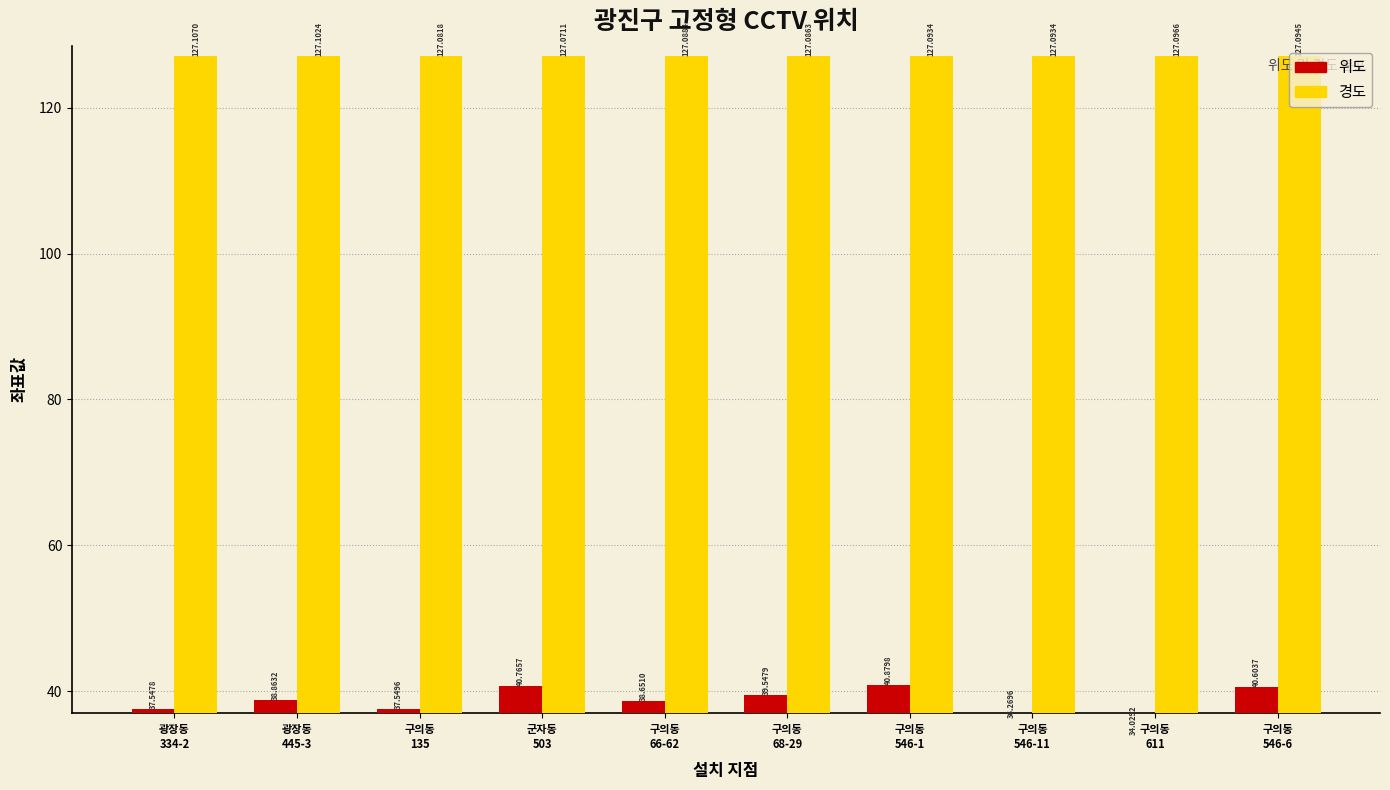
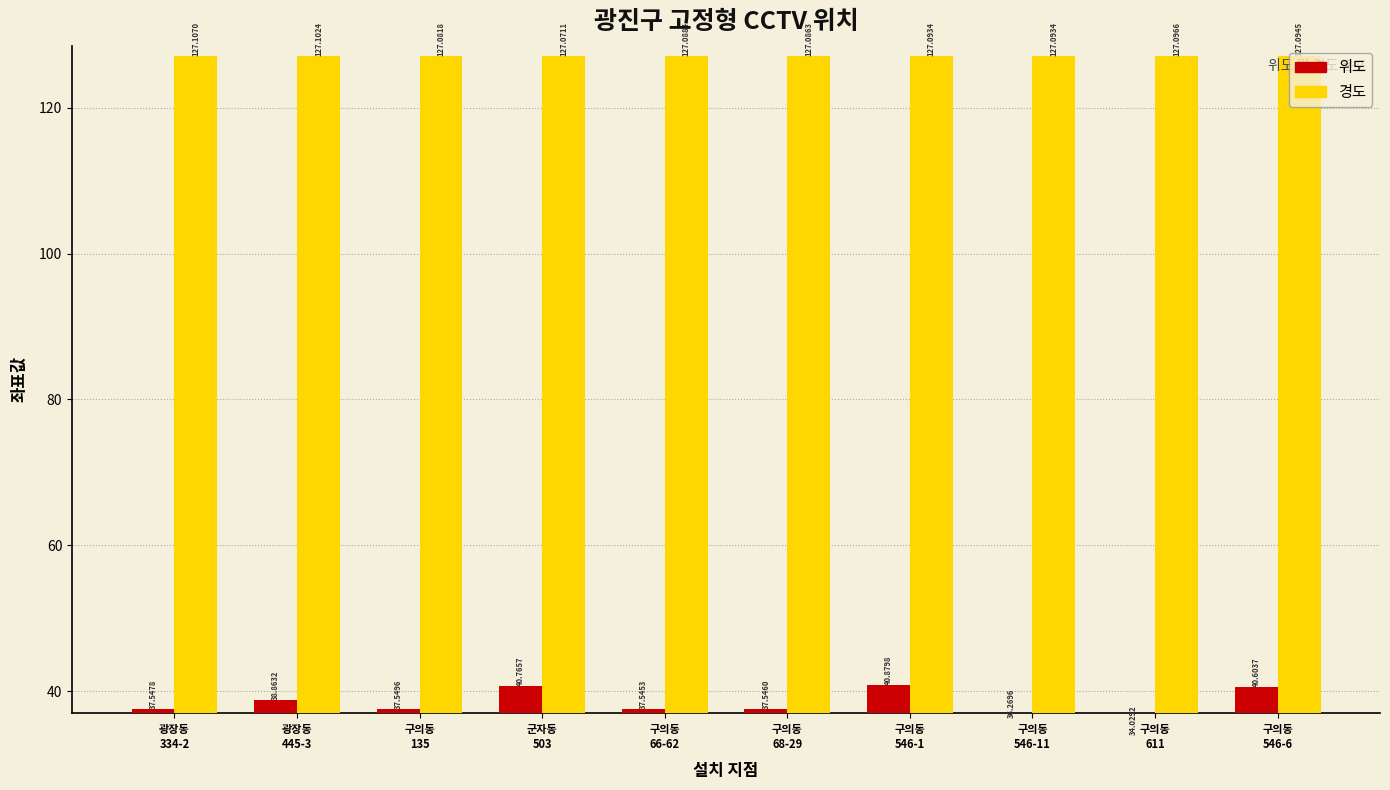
  {
    "위도": {
      "광장동 334-2": 37.5478,
      "광장동 445-3": 38.8632,
      "구의동 135": 37.5496,
      "군자동 503": 40.7657,
-     "구의동 66-62": 38.6510,
-     "구의동 68-29": 39.5479,
+     "구의동 66-62": 37.5453,
+     "구의동 68-29": 37.5460,
      "구의동 546-1": 40.8798,
      "구의동 546-6": 40.6037
    },
    "경도": {
      "광장동 334-2": 127.1070,
      "광장동 445-3": 127.1024,
      "구의동 135": 127.0818,
      "군자동 503": 127.0711,
      "구의동 66-62": 127.0884,
      "구의동 68-29": 127.0863,
      "구의동 546-1": 127.0934,
      "구의동 546-11": 127.0934,
      "구의동 611": 127.0966
    }
  }
